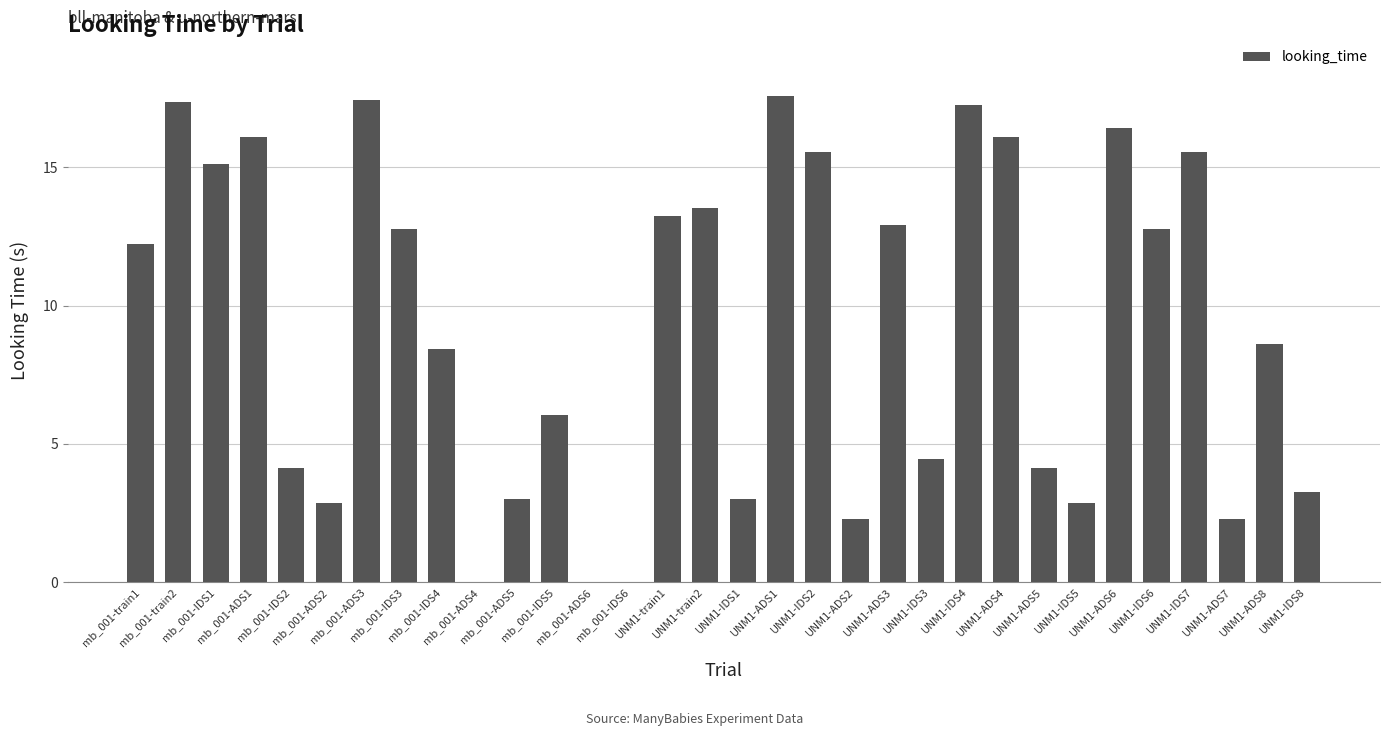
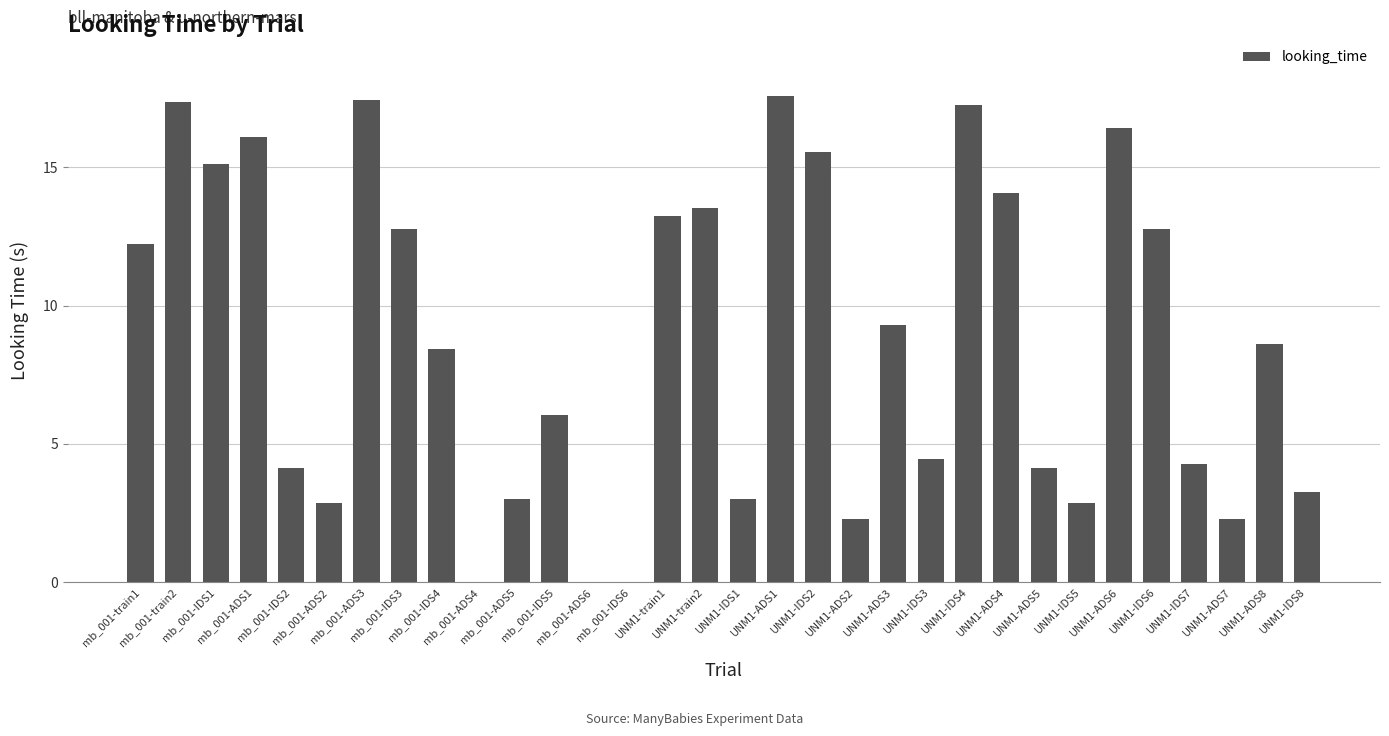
  {
    "mb_001-train1": 12.2,
    "mb_001-train2": 17.4,
    "mb_001-IDS1": 15.1,
    "mb_001-ADS1": 16.1,
    "mb_001-IDS2": 4.1,
    "mb_001-ADS2": 2.9,
    "mb_001-ADS3": 17.4,
    "mb_001-IDS3": 12.8,
    "mb_001-IDS4": 8.4,
    "mb_001-ADS4": 0.0,
    "mb_001-ADS5": 3.0,
    "mb_001-IDS5": 6.1,
    "mb_001-ADS6": 0.0,
    "mb_001-IDS6": 0.0,
    "UNM1-train1": 13.2,
    "UNM1-train2": 13.6,
    "UNM1-IDS1": 3.0,
    "UNM1-ADS1": 17.6,
    "UNM1-IDS2": 15.6,
    "UNM1-ADS2": 2.3,
-   "UNM1-ADS3": 12.9,
+   "UNM1-ADS3": 9.3,
    "UNM1-IDS3": 4.5,
    "UNM1-IDS4": 17.3,
-   "UNM1-ADS4": 16.1,
+   "UNM1-ADS4": 14.1,
    "UNM1-ADS5": 4.1,
    "UNM1-IDS5": 2.9,
    "UNM1-ADS6": 16.4,
    "UNM1-IDS6": 12.8,
-   "UNM1-IDS7": 15.6,
+   "UNM1-IDS7": 4.3,
    "UNM1-ADS7": 2.3,
    "UNM1-ADS8": 8.6,
    "UNM1-IDS8": 3.3
  }
